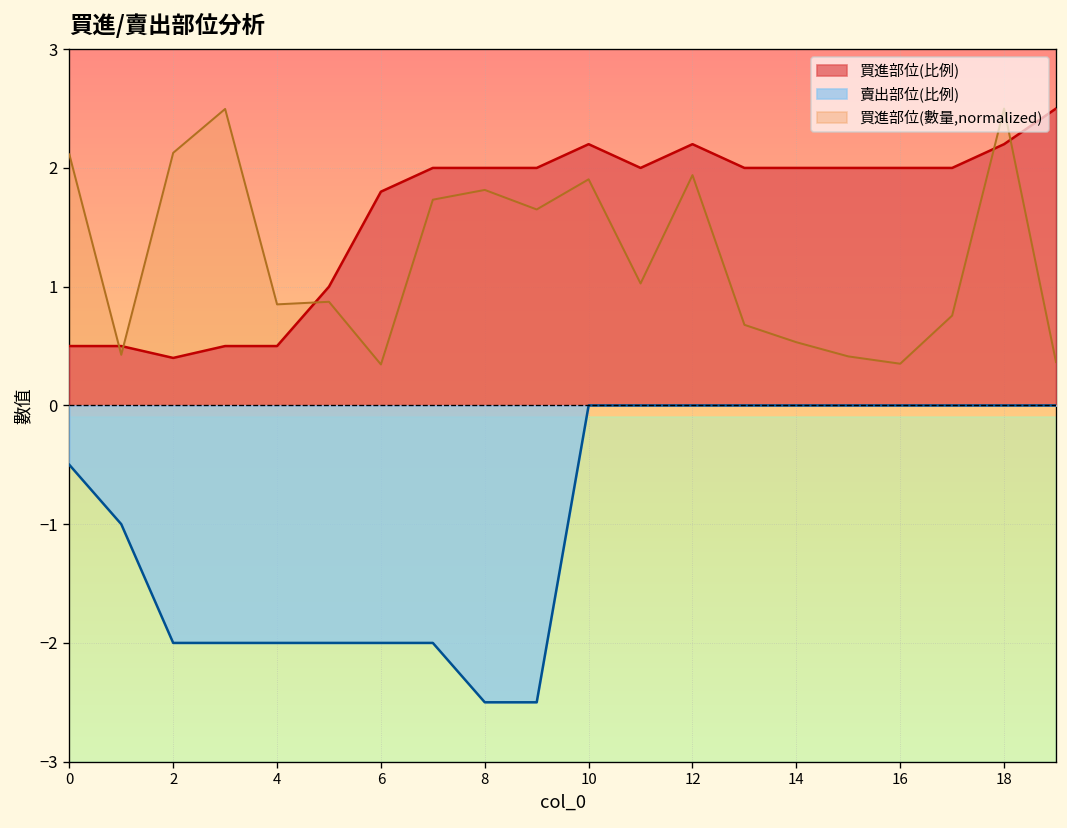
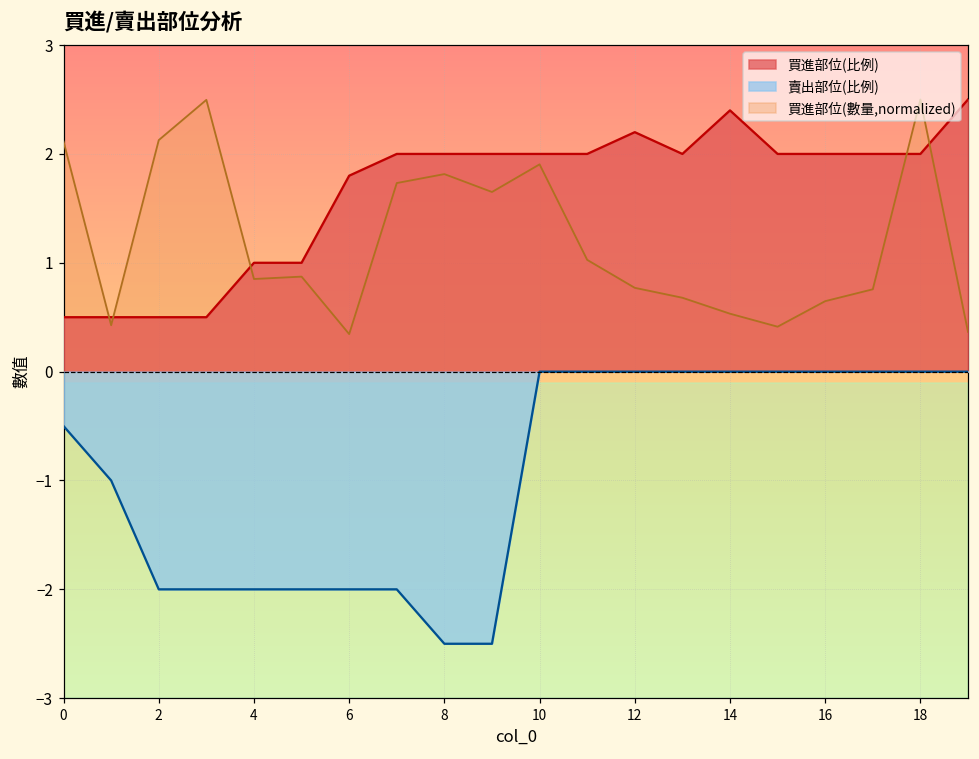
  {
    "買進部位(比例)": {
      "0": 0.5,
-     "2": 0.4,
-     "4": 0.5,
+     "2": 0.5,
+     "4": 1.0,
      "6": 1.8,
      "8": 2.0,
-     "10": 2.2,
+     "10": 2.0,
      "12": 2.2,
-     "14": 2.0,
+     "14": 2.4,
      "16": 2.0,
-     "18": 2.2
+     "18": 2.0
    },
    "買進部位(數量,normalized)": {
      "0": 2.1,
      "2": 2.1,
      "4": 0.9,
      "6": 0.3,
      "8": 1.8,
      "10": 1.9,
-     "12": 1.9,
+     "12": 0.8,
      "14": 0.5,
-     "16": 0.4
+     "16": 0.6
    }
  }
